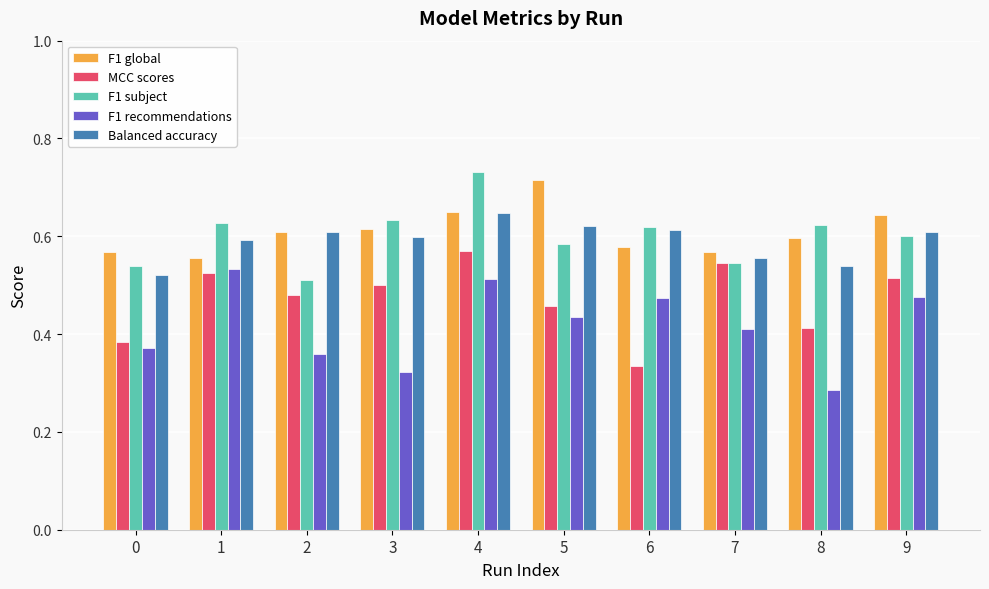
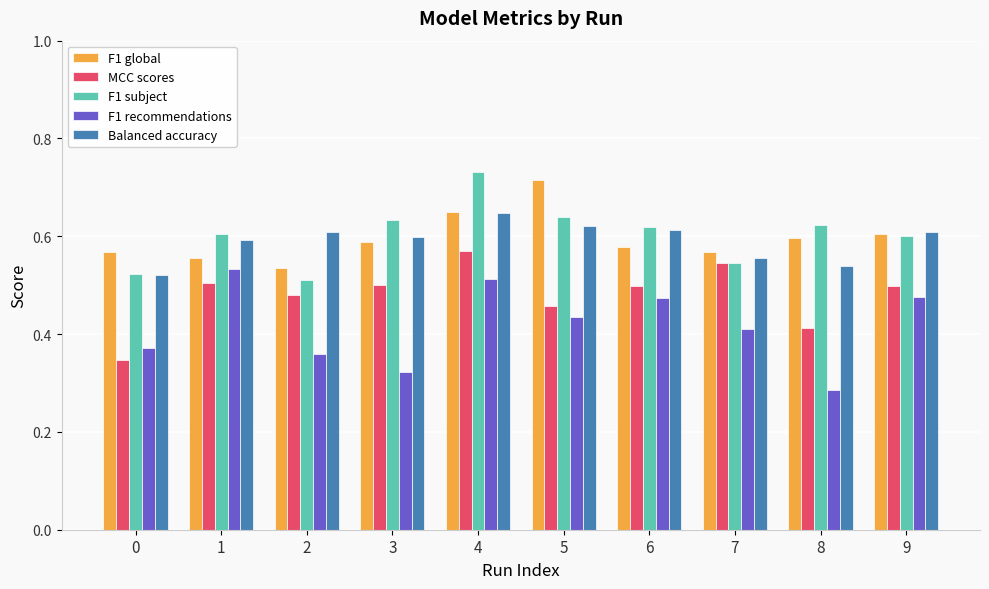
  {
    "F1 global": {
      "0": 0.57,
      "1": 0.55,
-     "2": 0.61,
-     "3": 0.61,
+     "2": 0.54,
+     "3": 0.59,
      "4": 0.65,
      "5": 0.72,
      "6": 0.58,
      "7": 0.57,
      "8": 0.60,
-     "9": 0.64
+     "9": 0.61
    },
    "MCC scores": {
-     "0": 0.38,
-     "1": 0.52,
+     "0": 0.35,
+     "1": 0.50,
      "2": 0.48,
      "3": 0.50,
      "4": 0.57,
      "5": 0.46,
-     "6": 0.34,
+     "6": 0.50,
      "7": 0.55,
      "8": 0.41,
-     "9": 0.51
+     "9": 0.50
    },
    "F1 subject": {
-     "0": 0.54,
-     "1": 0.63,
+     "0": 0.52,
+     "1": 0.60,
      "2": 0.51,
      "3": 0.63,
      "4": 0.73,
-     "5": 0.58,
+     "5": 0.64,
      "6": 0.62,
      "7": 0.55,
      "8": 0.62,
      "9": 0.60
    }
  }
